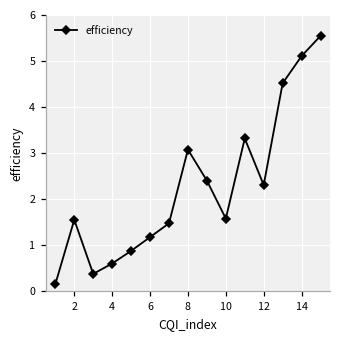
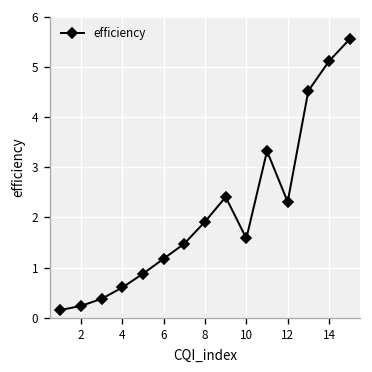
  {
-   "2": 1.6,
+   "2": 0.2,
    "4": 0.6,
    "6": 1.2,
-   "8": 3.1,
+   "8": 1.9,
    "10": 1.6,
    "12": 2.3,
    "14": 5.1
  }
